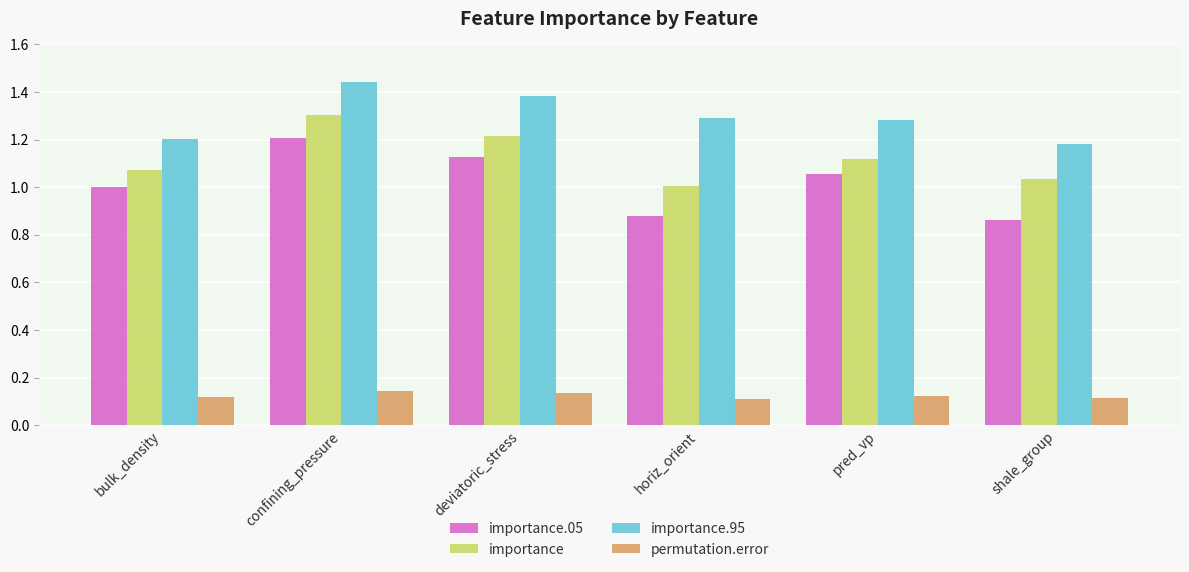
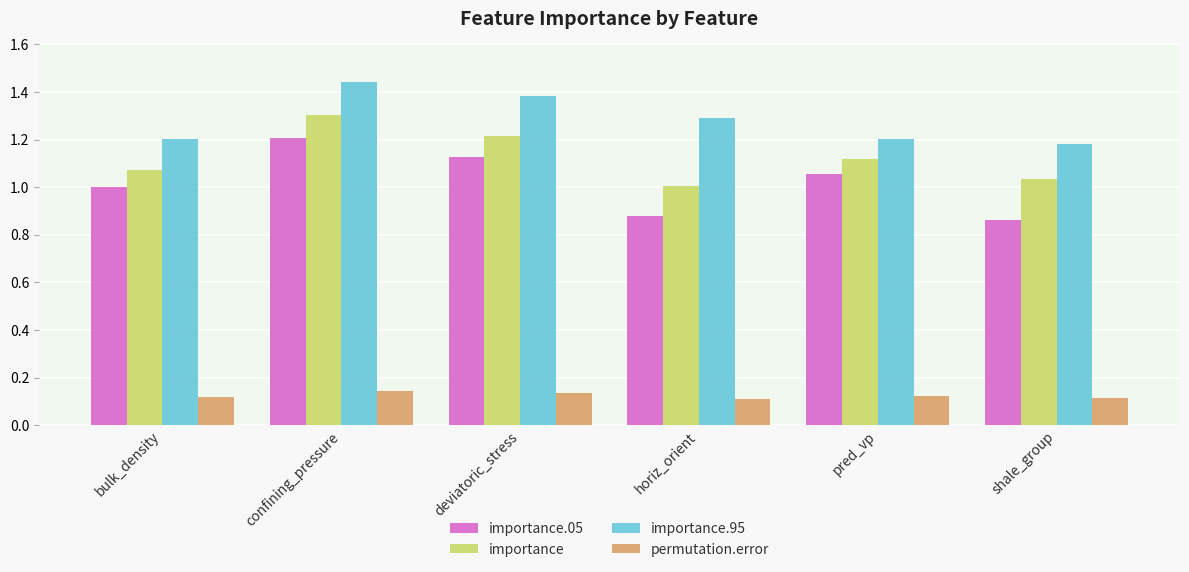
  {
    "importance.05": {
      "bulk_density": 1.00,
      "confining_pressure": 1.21,
      "deviatoric_stress": 1.13,
      "horiz_orient": 0.88,
      "pred_vp": 1.06,
      "shale_group": 0.86
    },
    "importance.95": {
      "bulk_density": 1.20,
      "confining_pressure": 1.44,
      "deviatoric_stress": 1.38,
      "horiz_orient": 1.29,
-     "pred_vp": 1.28,
+     "pred_vp": 1.20,
      "shale_group": 1.18
    }
  }
